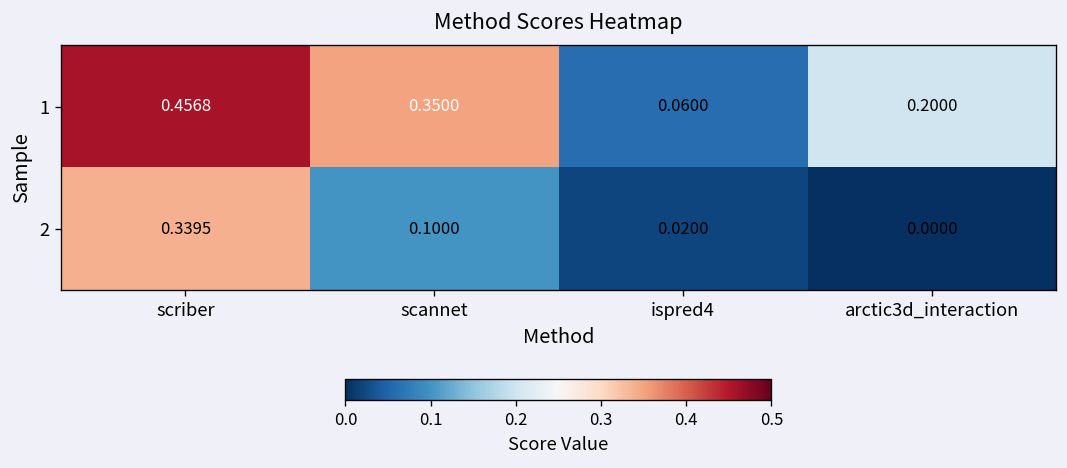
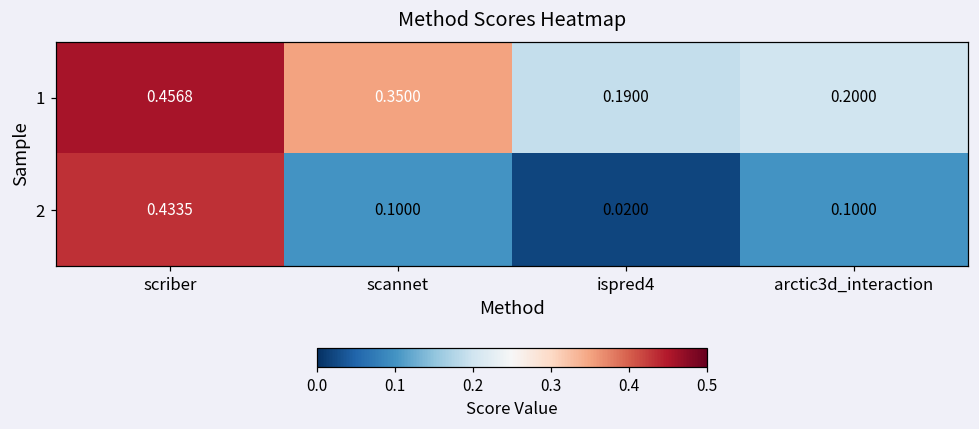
  {
    "1": {
      "scriber": 0.4568,
      "scannet": 0.3500,
-     "ispred4": 0.0600,
+     "ispred4": 0.1900,
      "arctic3d_interaction": 0.2000
    },
    "2": {
-     "scriber": 0.3395,
+     "scriber": 0.4335,
      "scannet": 0.1000,
      "ispred4": 0.0200,
-     "arctic3d_interaction": 0.0000
+     "arctic3d_interaction": 0.1000
    }
  }
